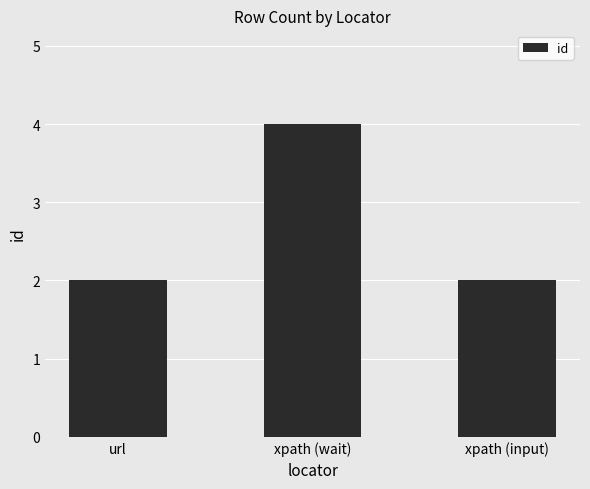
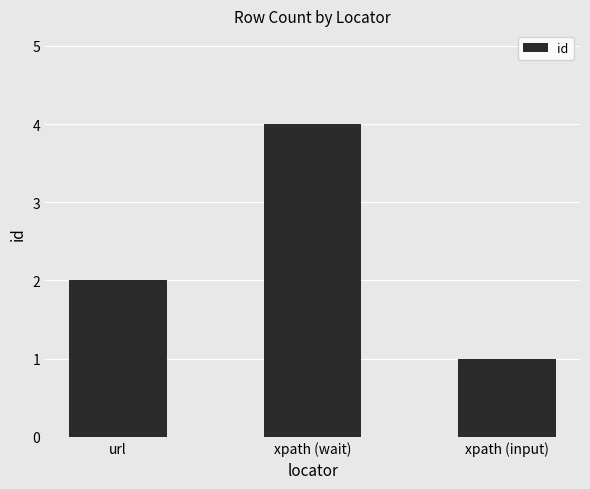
  {
    "url": 2,
    "xpath (wait)": 4,
-   "xpath (input)": 2
+   "xpath (input)": 1
  }
